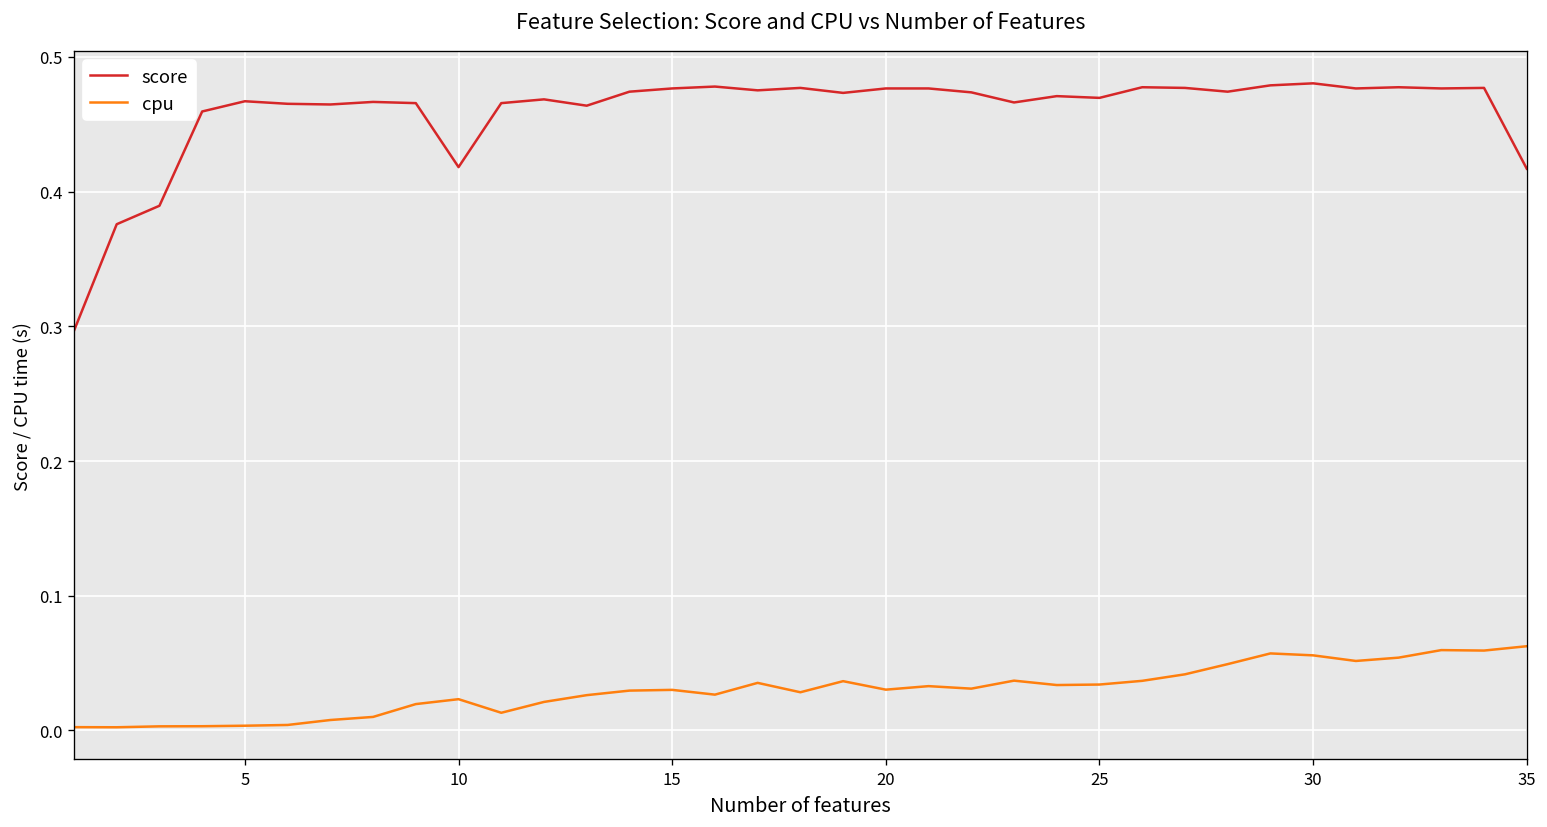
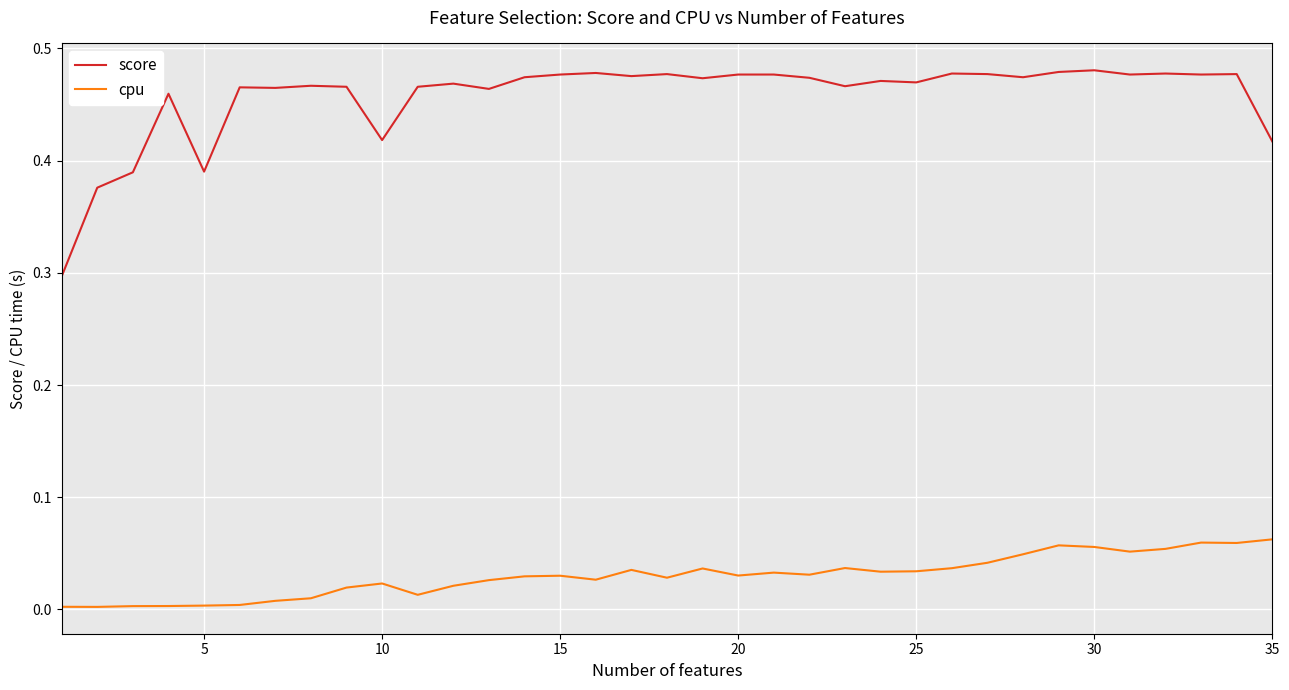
  {
    "score": {
-     "5": 0.467,
+     "5": 0.390,
      "10": 0.418,
      "15": 0.477,
      "20": 0.477,
      "25": 0.470,
      "30": 0.480,
      "35": 0.417
    },
    "cpu": {
      "5": 0.003,
      "10": 0.023,
      "15": 0.030,
      "20": 0.030,
      "25": 0.034,
      "30": 0.056,
      "35": 0.063
    }
  }
